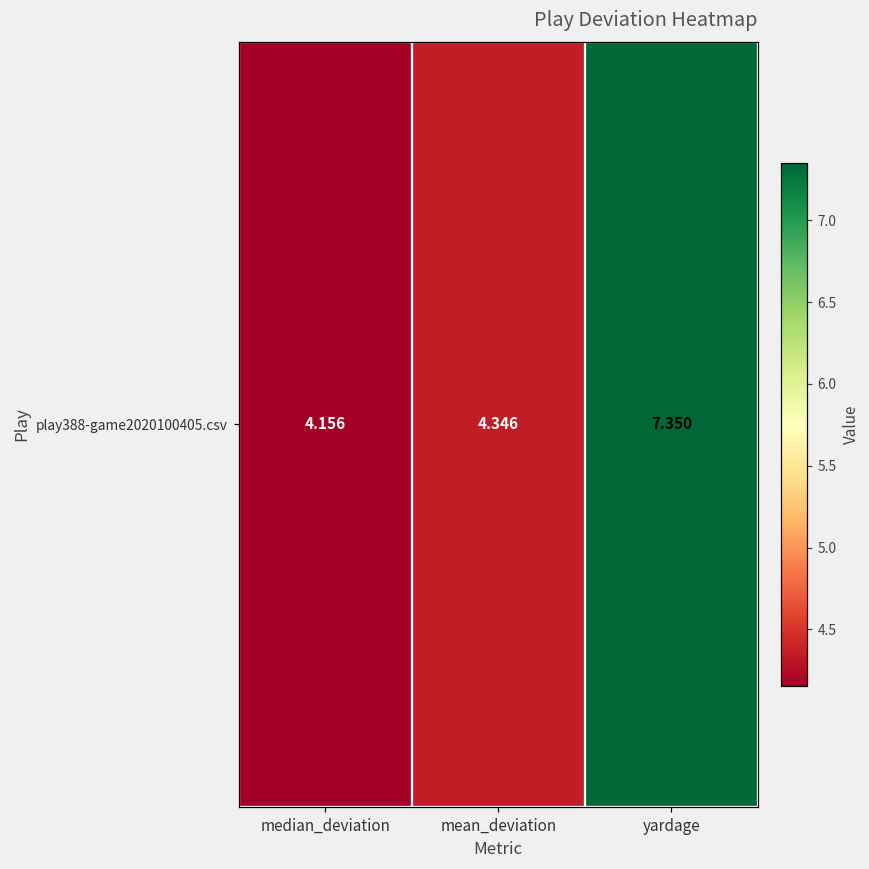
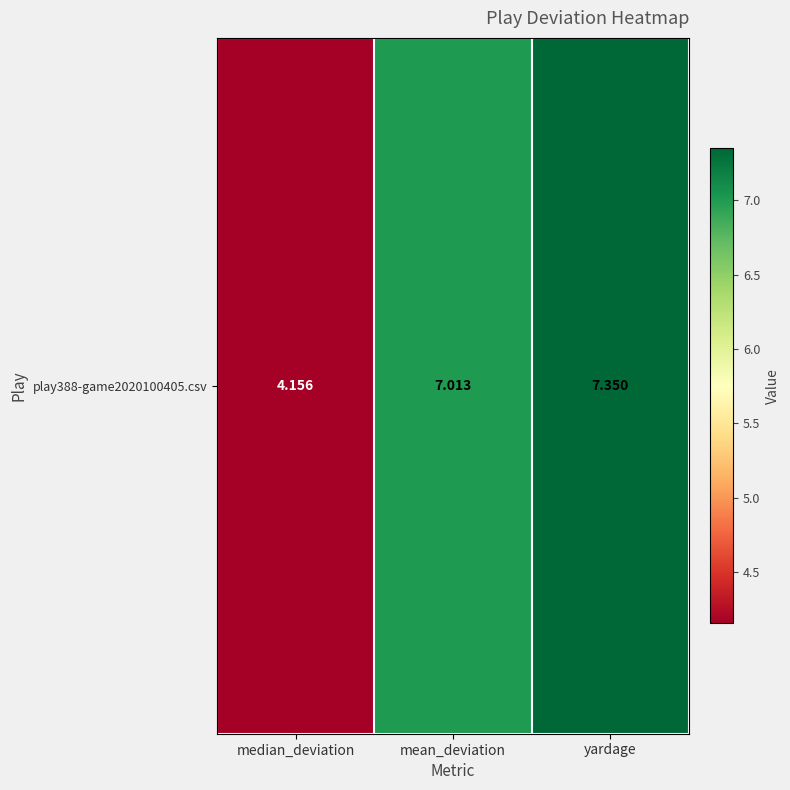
  {
    "play388-game2020100405.csv": {
      "median_deviation": 4.156,
-     "mean_deviation": 4.346,
+     "mean_deviation": 7.013,
      "yardage": 7.350
    }
  }
